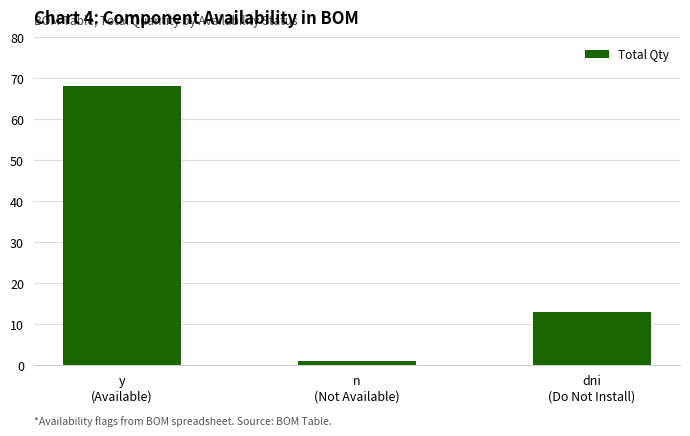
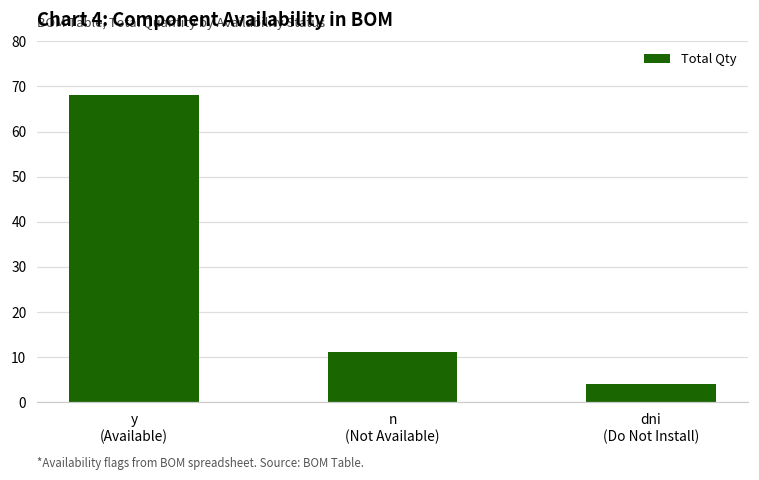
  {
    "y (Available)": 68,
-   "n (Not Available)": 1,
-   "dni (Do Not Install)": 13
+   "n (Not Available)": 11,
+   "dni (Do Not Install)": 4
  }
